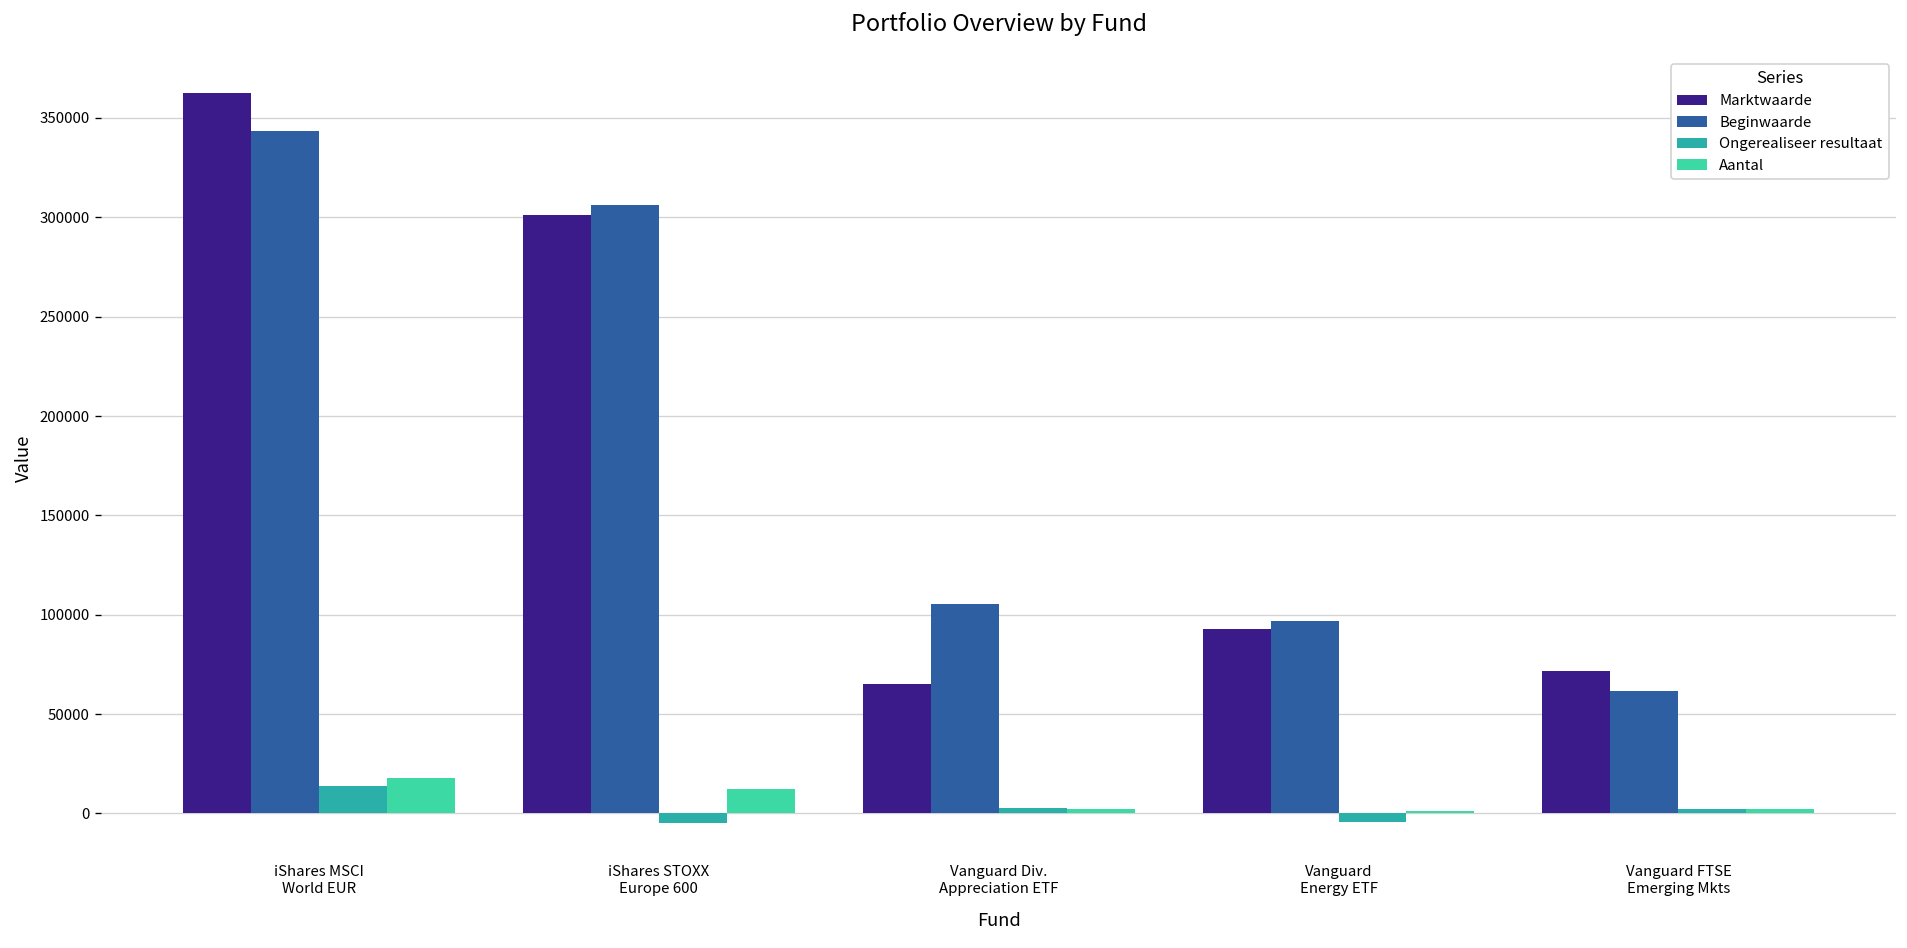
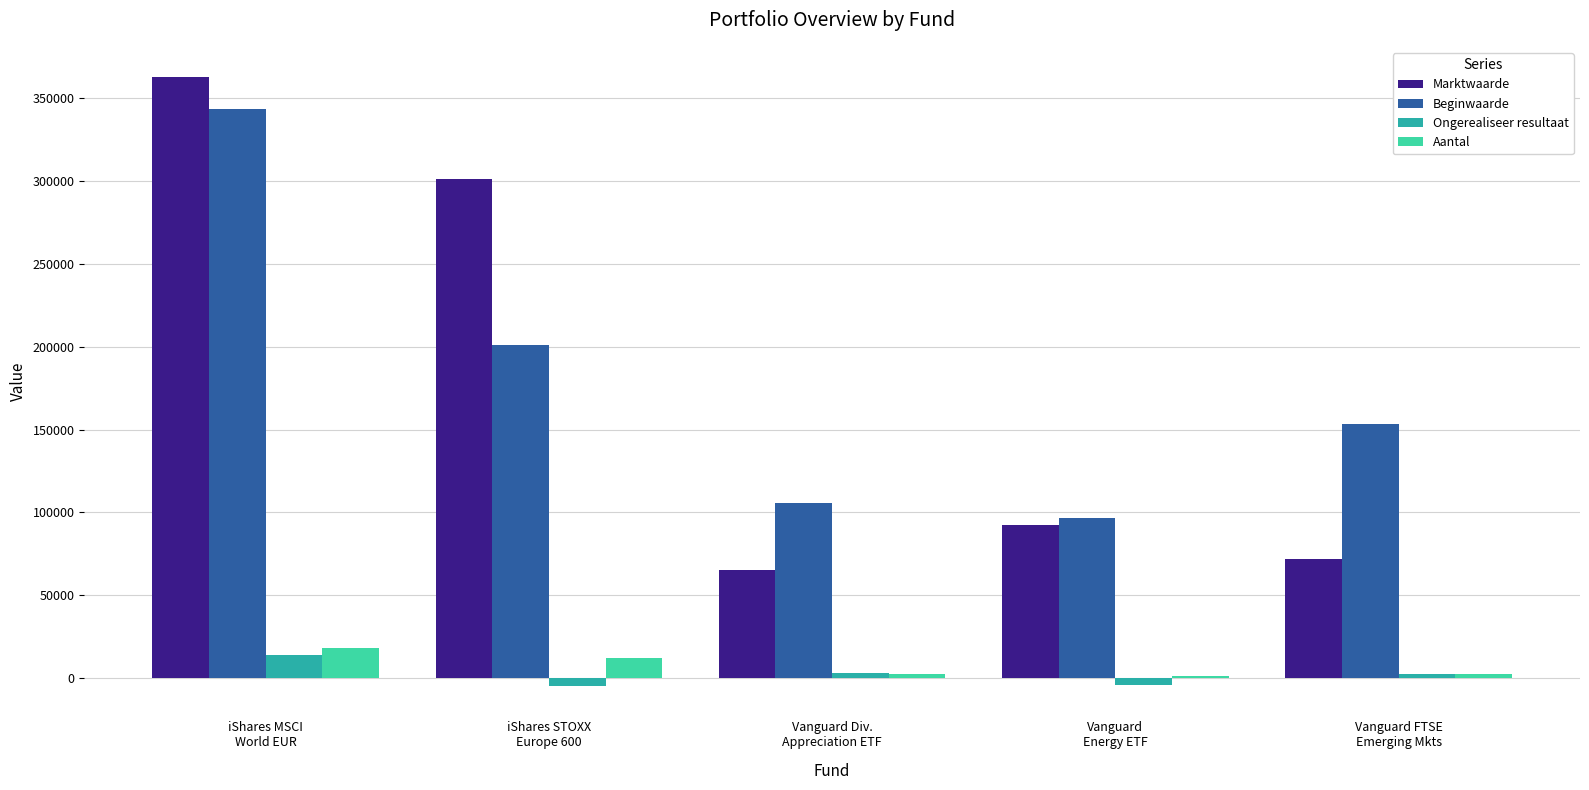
  {
    "Marktwaarde": {
      "iShares MSCI World EUR": 363000,
      "iShares STOXX Europe 600": 301000,
      "Vanguard Div. Appreciation ETF": 65000,
      "Vanguard Energy ETF": 93000,
      "Vanguard FTSE Emerging Mkts": 72000
    },
    "Beginwaarde": {
      "iShares MSCI World EUR": 344000,
-     "iShares STOXX Europe 600": 306000,
+     "iShares STOXX Europe 600": 201000,
      "Vanguard Div. Appreciation ETF": 106000,
      "Vanguard Energy ETF": 97000,
-     "Vanguard FTSE Emerging Mkts": 62000
+     "Vanguard FTSE Emerging Mkts": 153000
    }
  }
